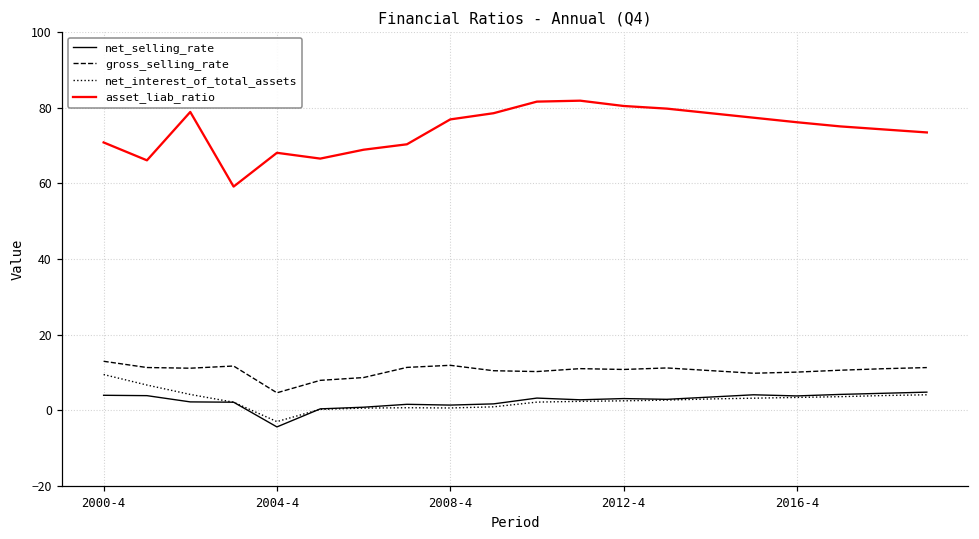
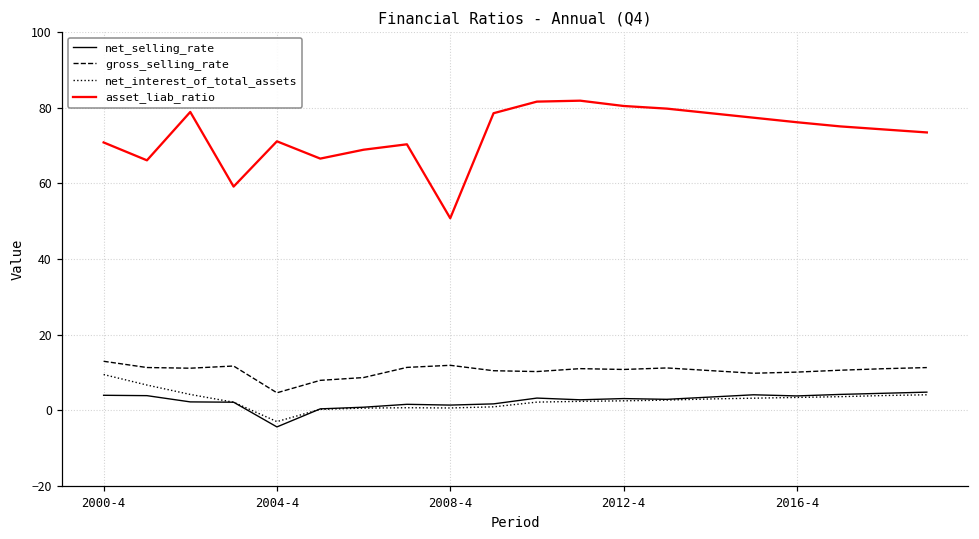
  {
    "asset_liab_ratio": {
      "2000-4": 71,
-     "2004-4": 68,
-     "2008-4": 77,
+     "2004-4": 71,
+     "2008-4": 51,
      "2012-4": 81,
      "2016-4": 76
    }
  }
